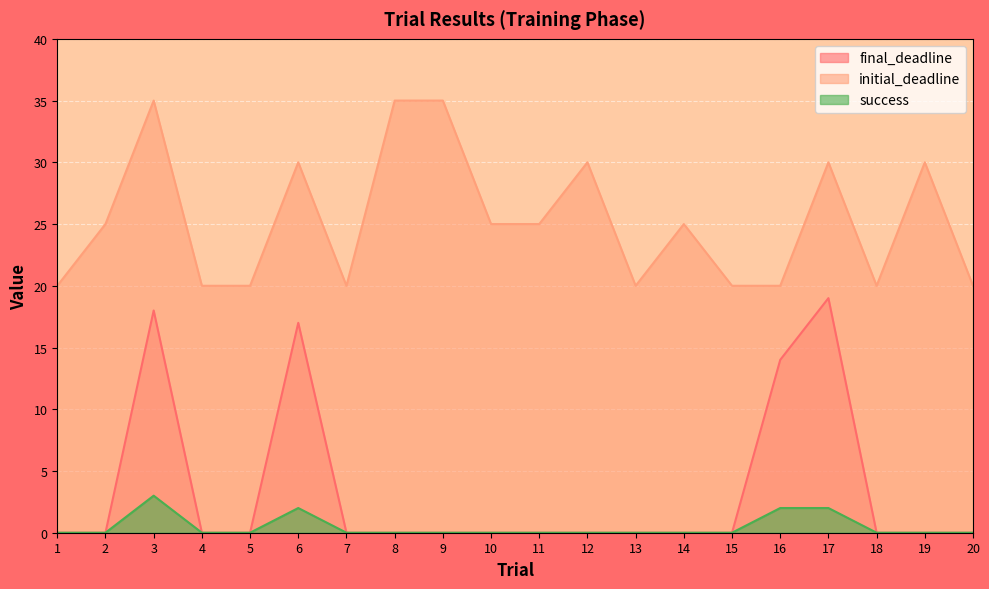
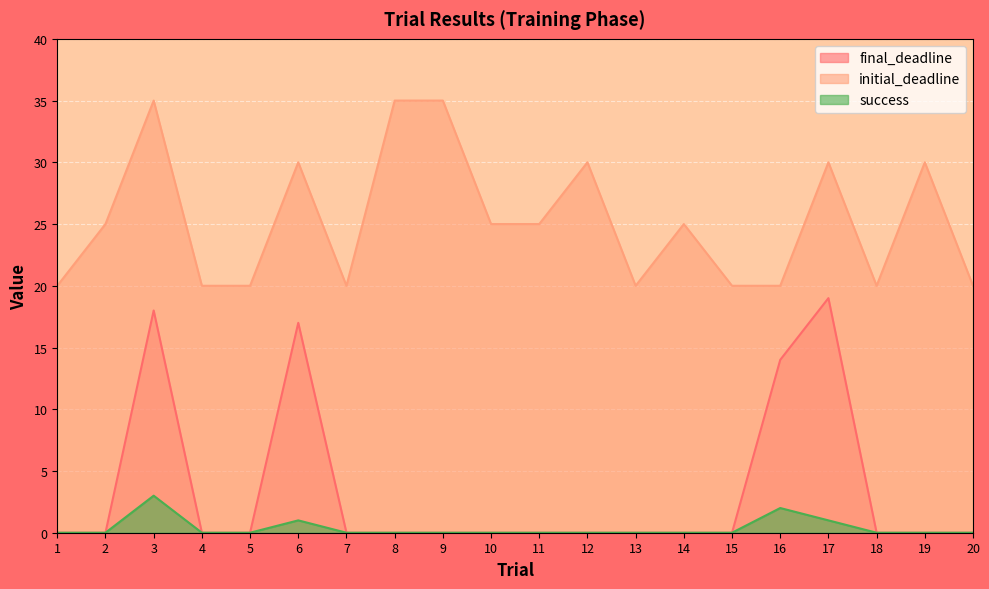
  {
    "success": {
      "3": 3,
-     "6": 2,
+     "6": 1,
      "16": 2,
-     "17": 2
+     "17": 1
    }
  }
